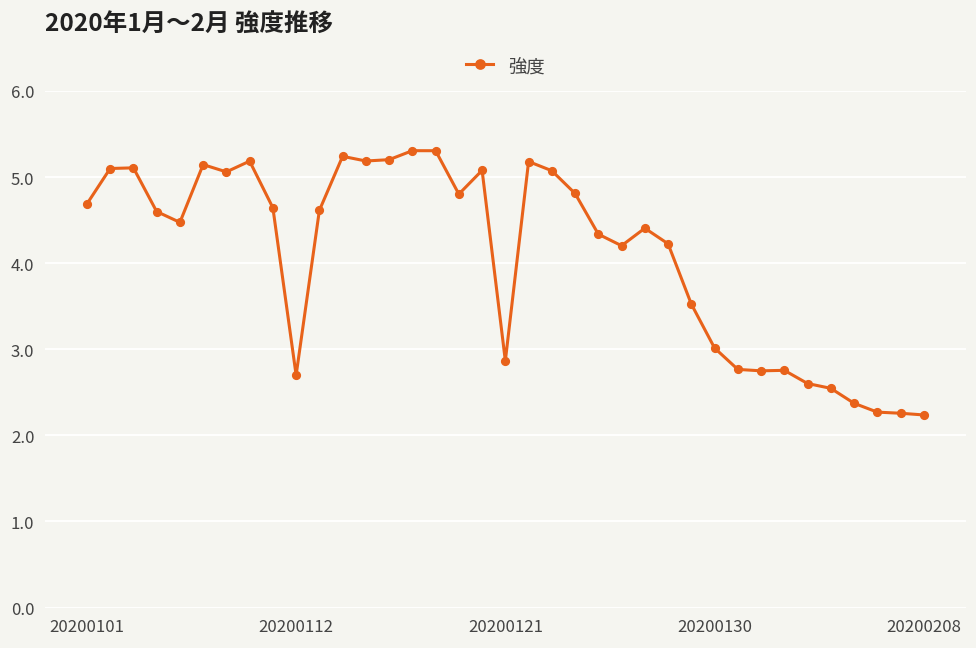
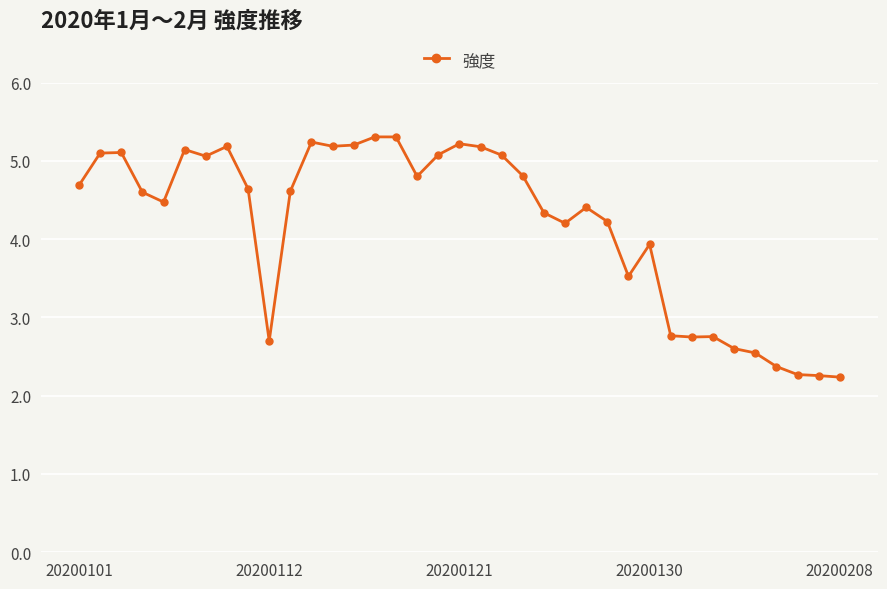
  {
    "20200101": 4.7,
    "20200112": 2.7,
-   "20200121": 2.9,
-   "20200130": 3.0,
+   "20200121": 5.2,
+   "20200130": 3.9,
    "20200208": 2.2
  }
